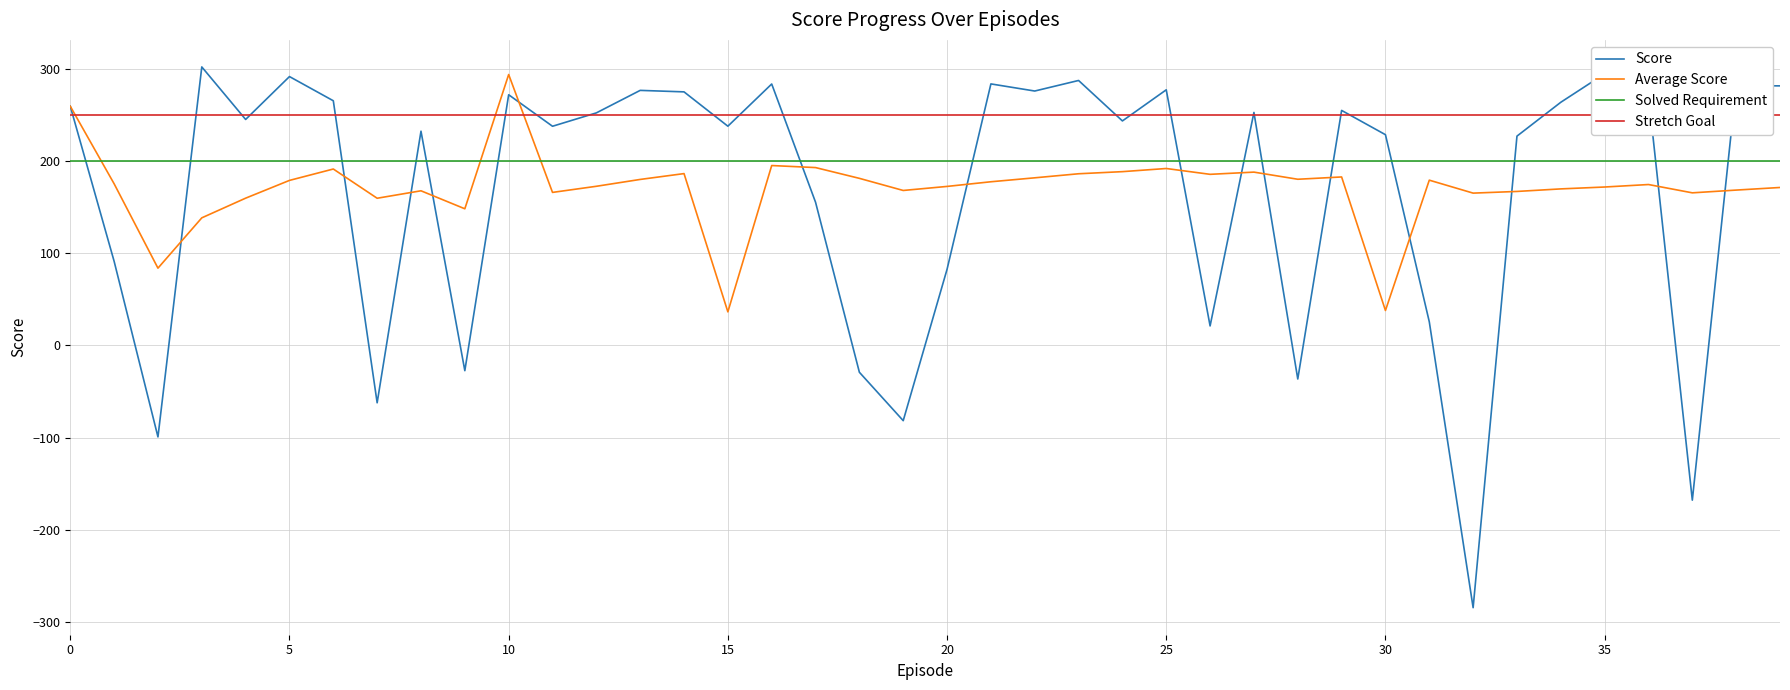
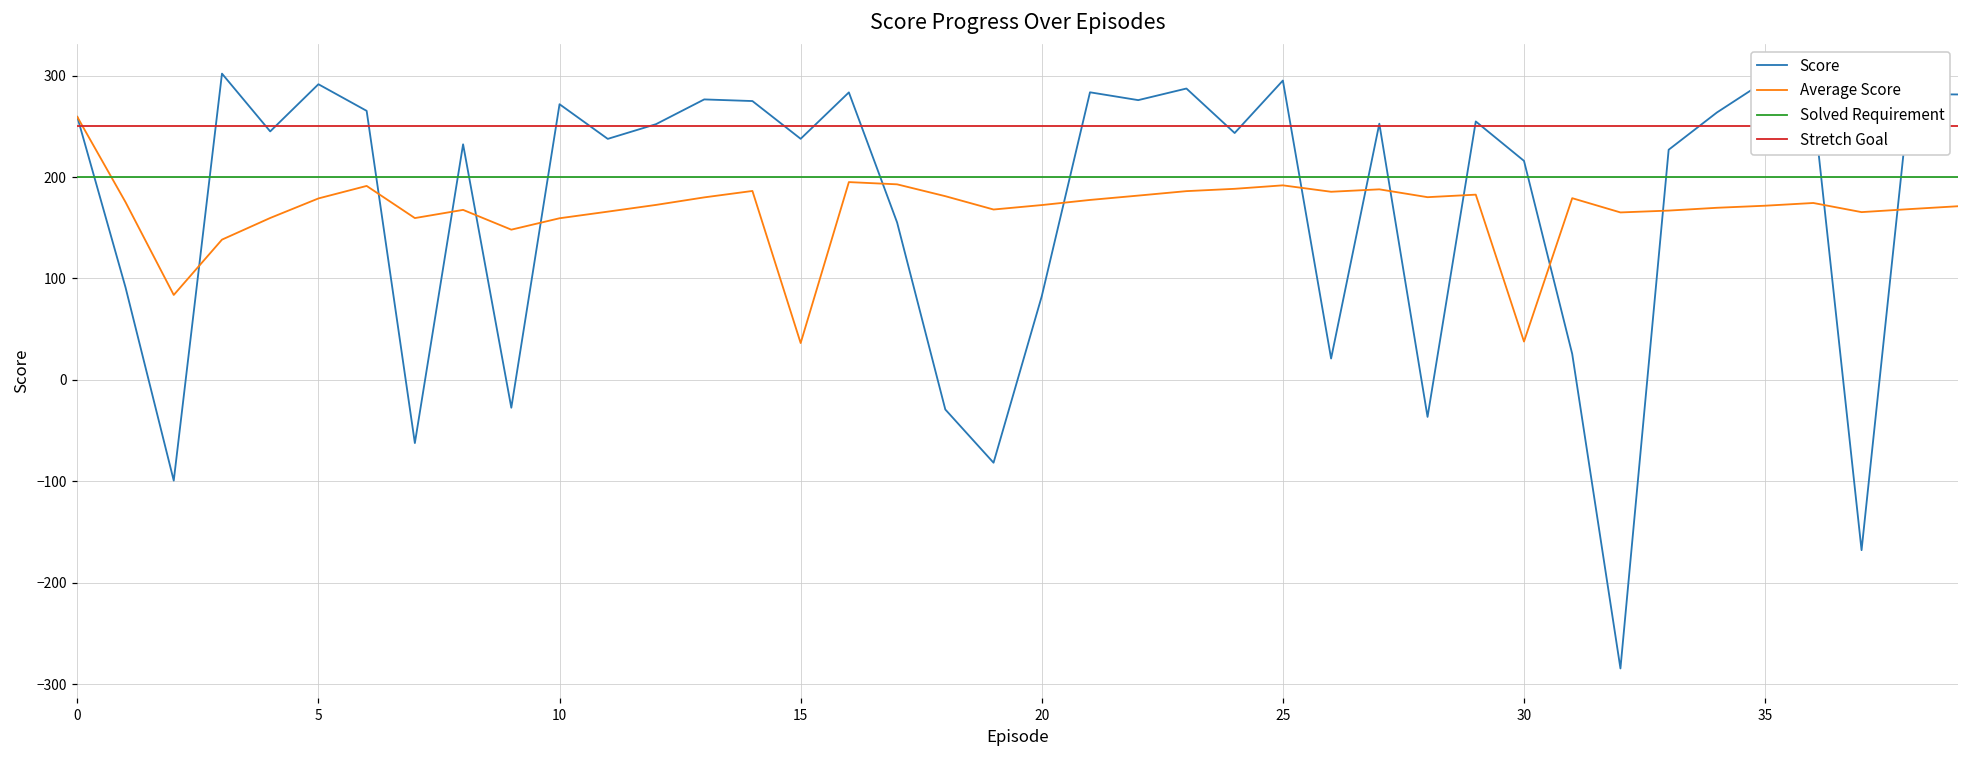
  {
    "Score": {
      "5": 290,
      "10": 270,
      "15": 240,
      "20": 80,
-     "25": 280,
-     "30": 230
+     "25": 300,
+     "30": 220
    },
    "Average Score": {
      "5": 180,
-     "10": 290,
+     "10": 160,
      "15": 40,
      "20": 170,
      "25": 190,
      "30": 40,
      "35": 170
    },
    "Solved Requirement": {
      "0": 200,
      "5": 200,
      "10": 200,
      "15": 200,
      "20": 200,
      "25": 200,
      "30": 200,
      "35": 200
    },
    "Stretch Goal": {
      "0": 250,
      "5": 250,
      "10": 250,
      "15": 250,
      "20": 250,
      "25": 250,
      "30": 250
    }
  }
